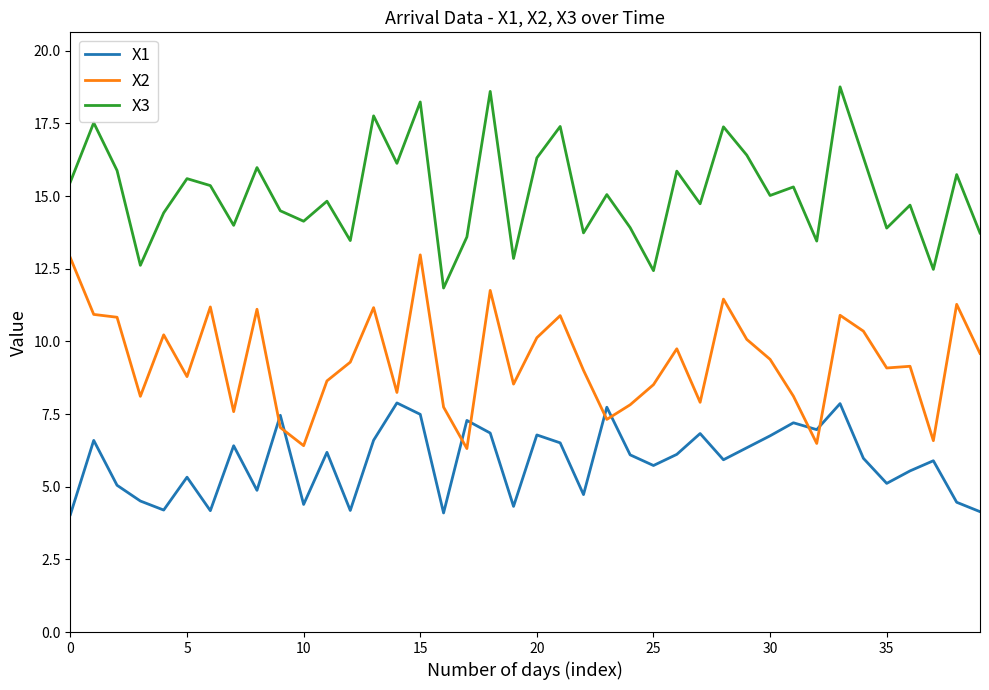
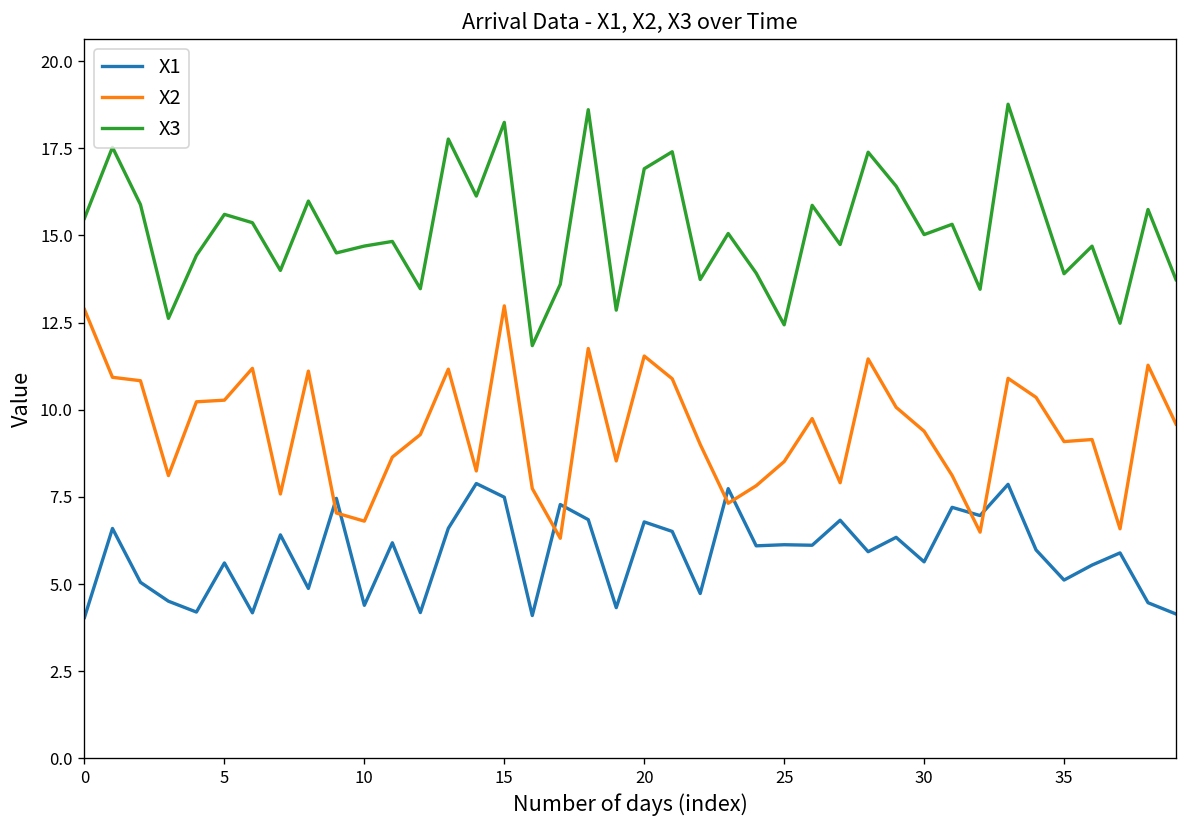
  {
    "X1": {
      "0": 4.0,
-     "5": 5.3,
+     "5": 5.6,
      "10": 4.4,
      "15": 7.5,
      "20": 6.8,
-     "25": 5.7,
-     "30": 6.8,
+     "25": 6.1,
+     "30": 5.6,
      "35": 5.1
    },
    "X2": {
      "0": 12.9,
-     "5": 8.8,
-     "10": 6.4,
+     "5": 10.3,
+     "10": 6.8,
      "15": 13.0,
-     "20": 10.1,
+     "20": 11.5,
      "25": 8.5,
      "30": 9.4,
      "35": 9.1
    },
    "X3": {
      "0": 15.5,
      "5": 15.6,
-     "10": 14.1,
+     "10": 14.7,
      "15": 18.2,
-     "20": 16.3,
+     "20": 16.9,
      "25": 12.4,
      "30": 15.0,
      "35": 13.9
    }
  }
